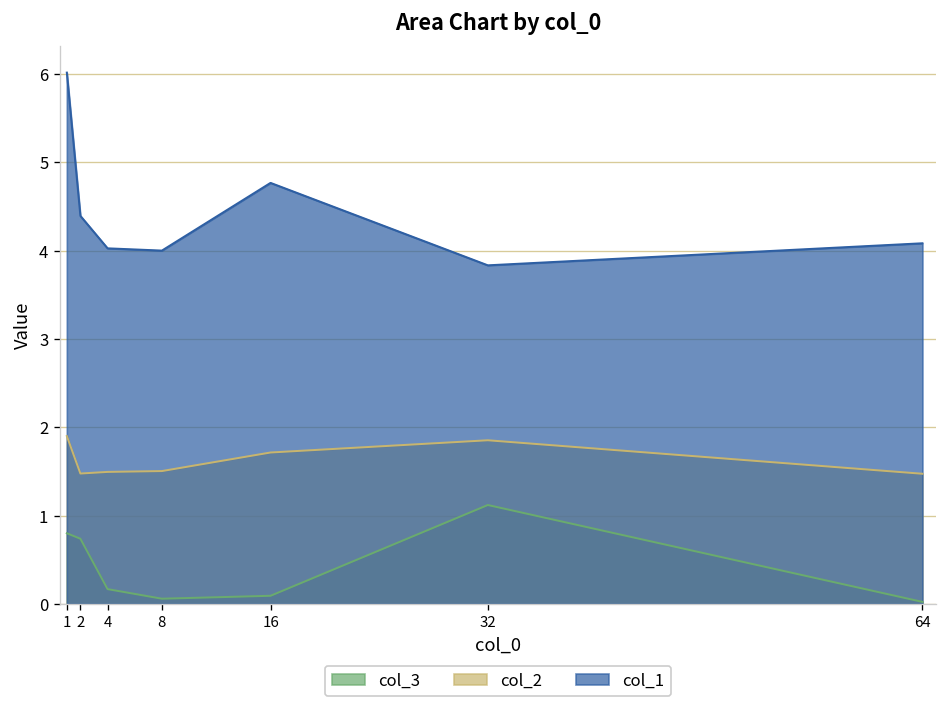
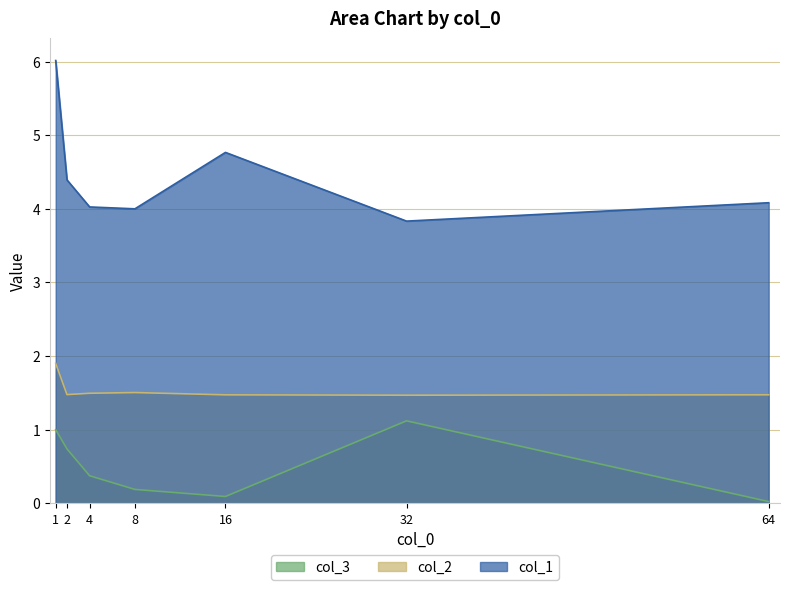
  {
    "col_3": {
-     "1": 0.8,
+     "1": 1.0,
      "2": 0.7,
-     "4": 0.2,
-     "8": 0.1,
+     "4": 0.4,
+     "8": 0.2,
      "16": 0.1,
      "32": 1.1,
      "64": 0.0
    },
    "col_2": {
      "1": 1.9,
      "2": 1.5,
      "4": 1.5,
      "8": 1.5,
-     "16": 1.7,
-     "32": 1.9,
+     "16": 1.5,
+     "32": 1.5,
      "64": 1.5
    },
    "col_1": {
      "1": 6.0,
      "2": 4.4,
      "4": 4.0,
      "8": 4.0,
      "16": 4.8,
      "32": 3.8,
      "64": 4.1
    }
  }
